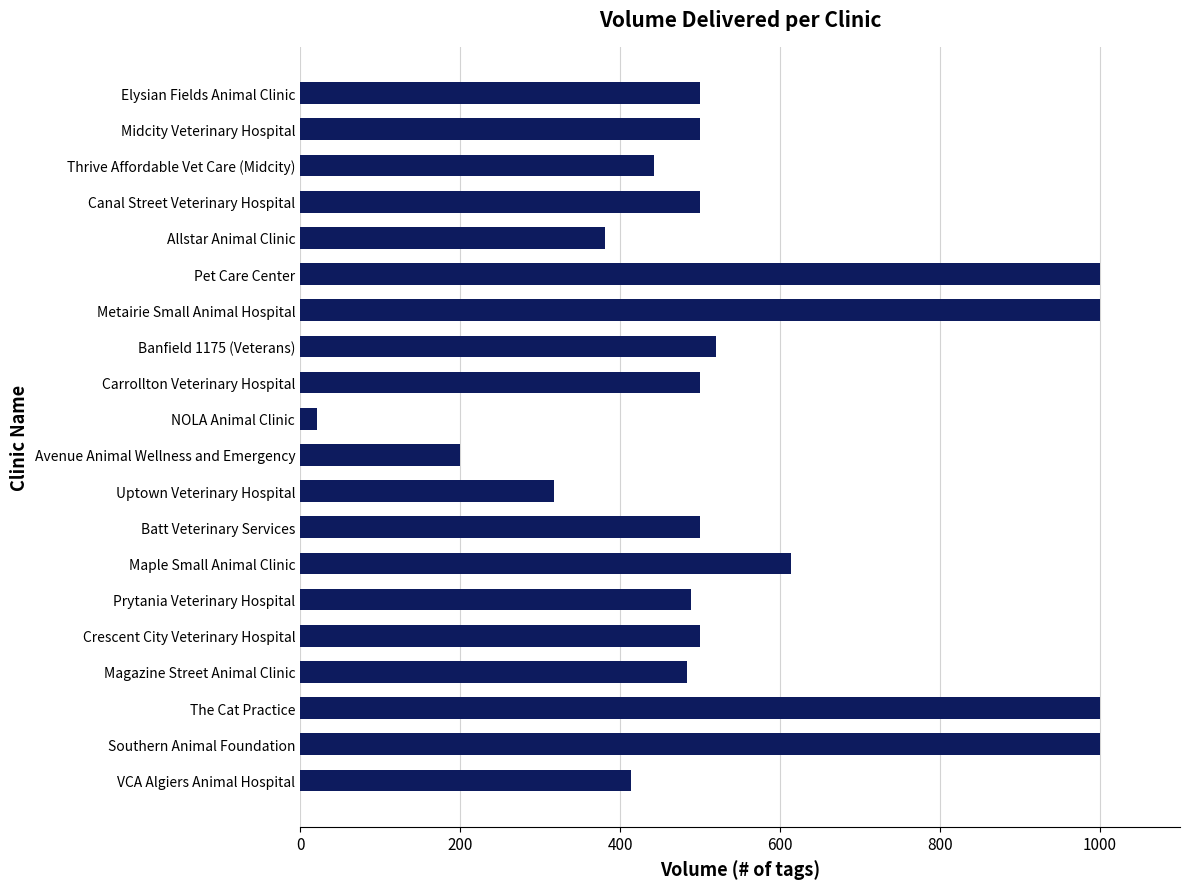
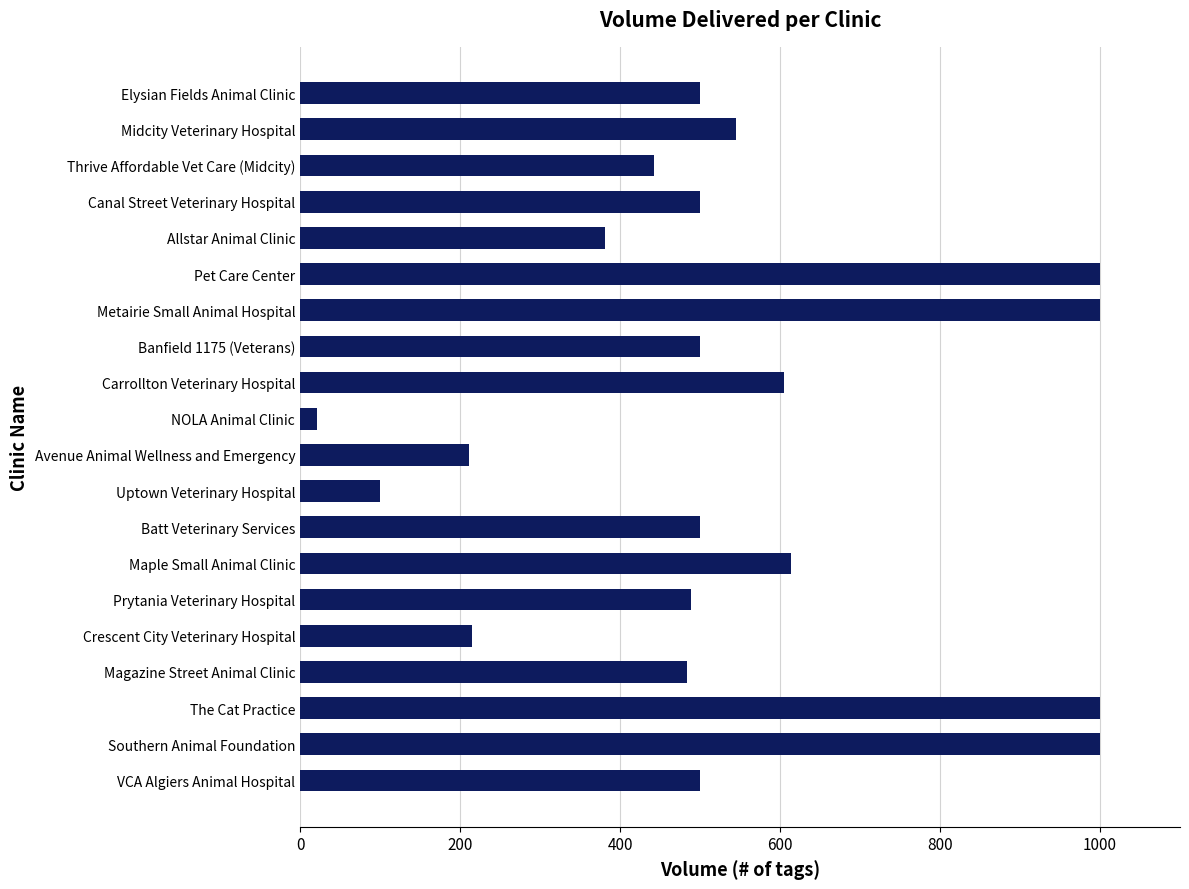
  {
    "Elysian Fields Animal Clinic": 500,
-   "Midcity Veterinary Hospital": 500,
+   "Midcity Veterinary Hospital": 550,
    "Thrive Affordable Vet Care (Midcity)": 440,
    "Canal Street Veterinary Hospital": 500,
    "Allstar Animal Clinic": 380,
    "Pet Care Center": 1000,
    "Metairie Small Animal Hospital": 1000,
-   "Banfield 1175 (Veterans)": 520,
-   "Carrollton Veterinary Hospital": 500,
+   "Banfield 1175 (Veterans)": 500,
+   "Carrollton Veterinary Hospital": 610,
    "NOLA Animal Clinic": 20,
-   "Avenue Animal Wellness and Emergency": 200,
-   "Uptown Veterinary Hospital": 320,
+   "Avenue Animal Wellness and Emergency": 210,
+   "Uptown Veterinary Hospital": 100,
    "Batt Veterinary Services": 500,
    "Maple Small Animal Clinic": 610,
    "Prytania Veterinary Hospital": 490,
-   "Crescent City Veterinary Hospital": 500,
+   "Crescent City Veterinary Hospital": 220,
    "Magazine Street Animal Clinic": 480,
    "The Cat Practice": 1000,
    "Southern Animal Foundation": 1000,
-   "VCA Algiers Animal Hospital": 410
+   "VCA Algiers Animal Hospital": 500
  }
